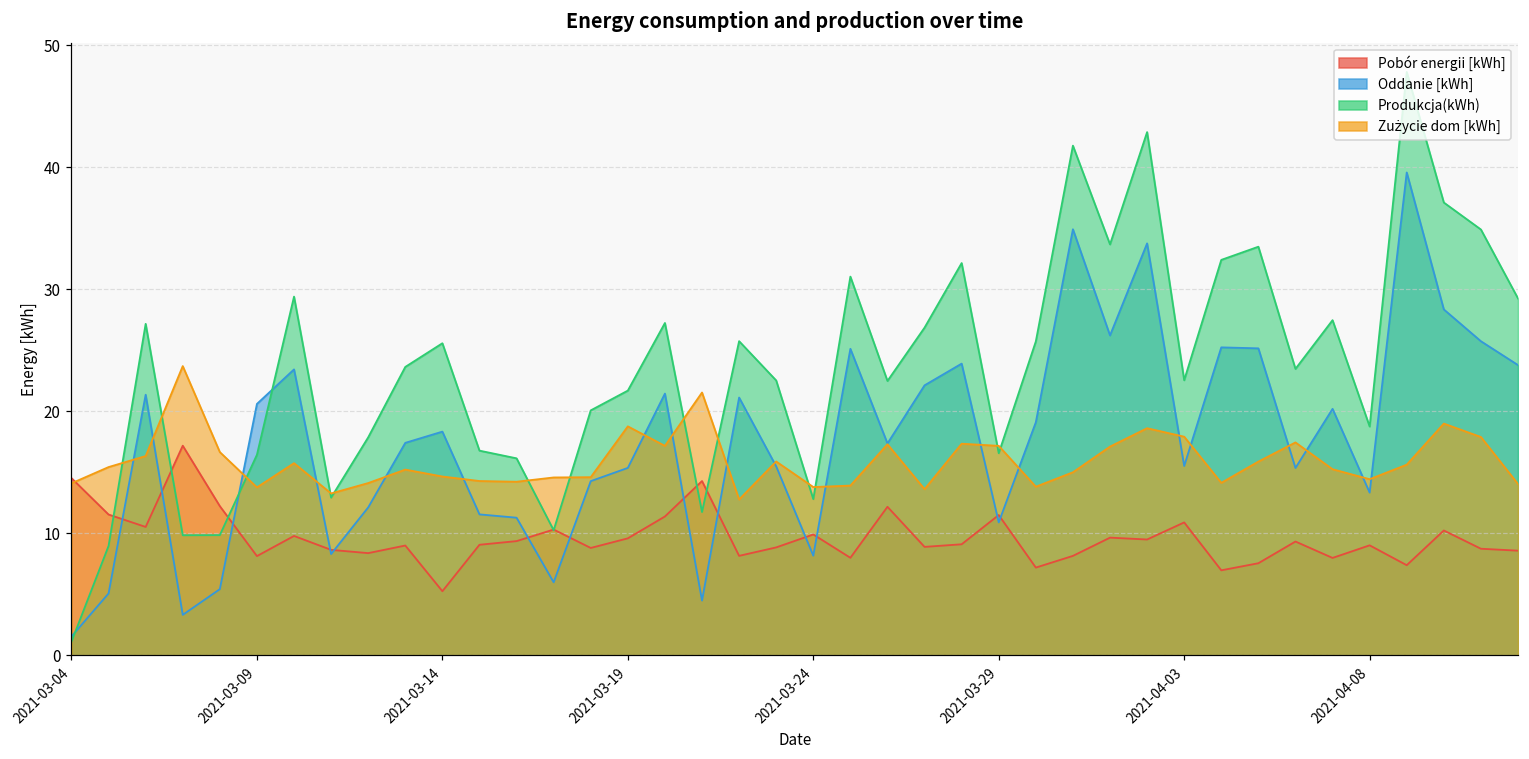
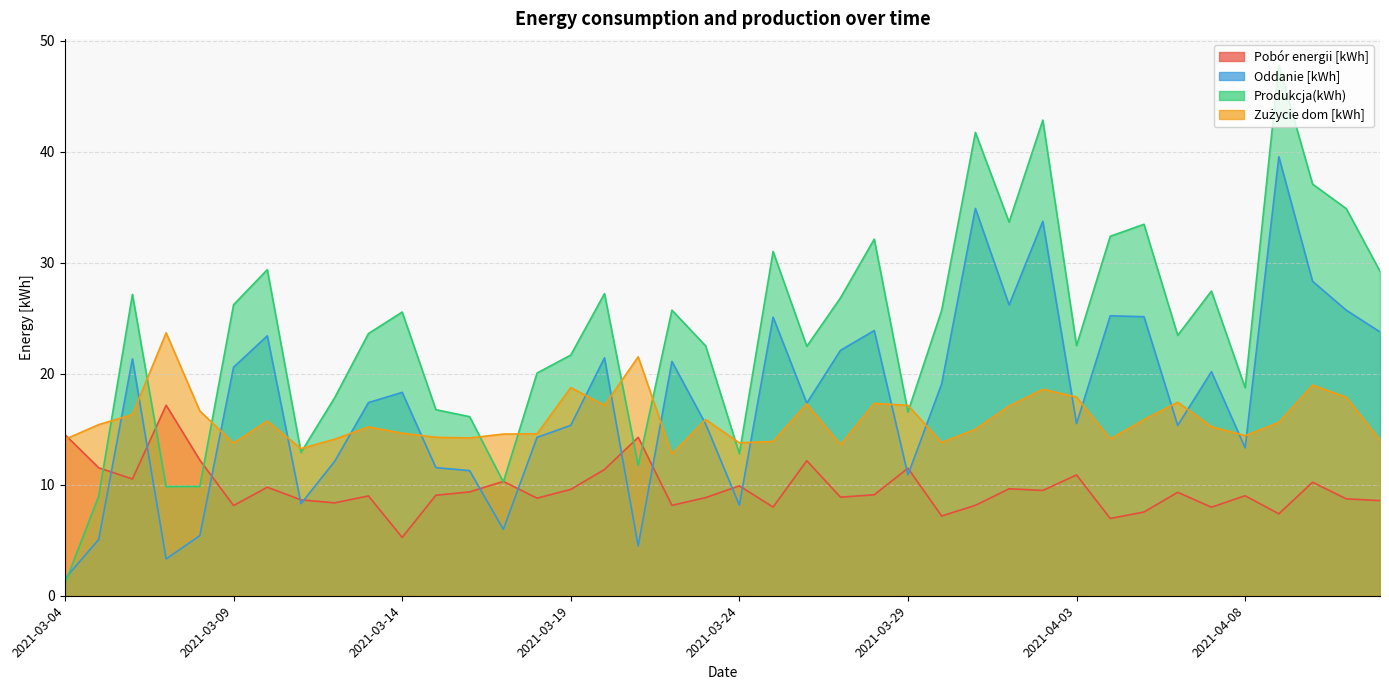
  {
    "Pobór energii [kWh]": {
      "2021-03-04": 14.5,
      "2021-03-09": 8.1,
      "2021-03-14": 5.3,
      "2021-03-19": 9.6,
      "2021-03-24": 9.9,
      "2021-03-29": 11.5,
      "2021-04-03": 10.9,
      "2021-04-08": 9.0
    },
    "Oddanie [kWh]": {
      "2021-03-04": 1.5,
      "2021-03-09": 20.6,
      "2021-03-14": 18.3,
      "2021-03-19": 15.4,
      "2021-03-24": 8.2,
      "2021-03-29": 10.9,
      "2021-04-03": 15.5,
      "2021-04-08": 13.3
    },
    "Produkcja(kWh)": {
      "2021-03-04": 1.1,
-     "2021-03-09": 16.4,
+     "2021-03-09": 26.2,
      "2021-03-14": 25.6,
      "2021-03-19": 21.7,
      "2021-03-24": 12.8,
      "2021-03-29": 16.6,
      "2021-04-03": 22.5,
      "2021-04-08": 18.8
    },
    "Zużycie dom [kWh]": {
      "2021-03-04": 14.1,
      "2021-03-09": 13.8,
      "2021-03-14": 14.7,
      "2021-03-19": 18.8,
      "2021-03-24": 13.8,
      "2021-03-29": 17.2,
      "2021-04-03": 17.9,
      "2021-04-08": 14.4
    }
  }
